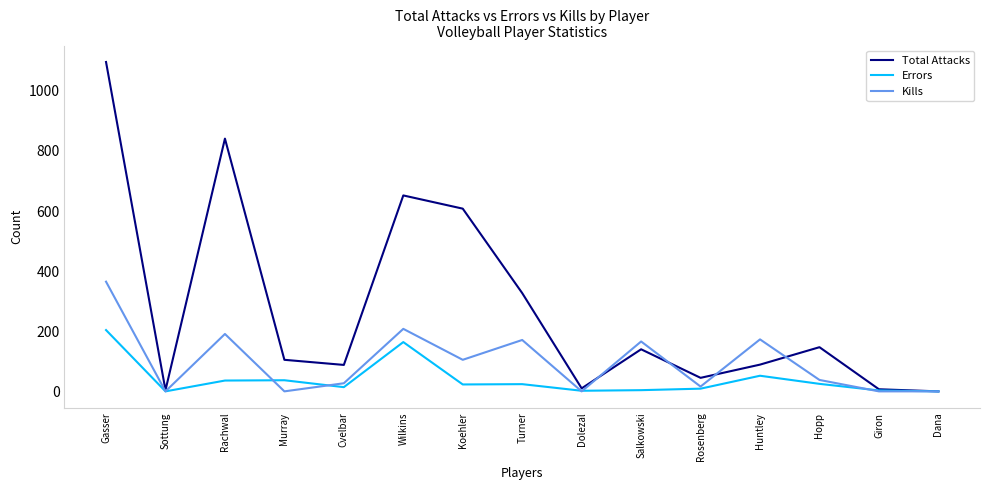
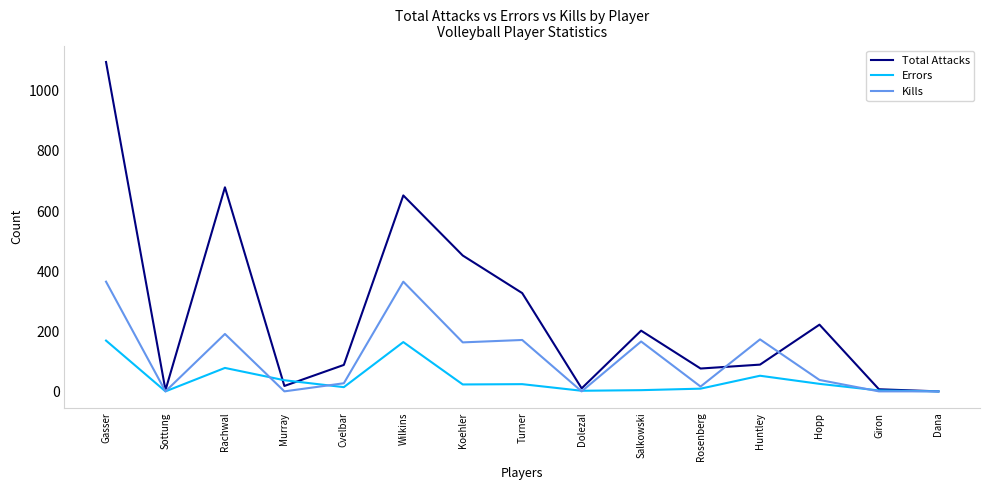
  {
    "Total Attacks": {
      "Gasser": 1100,
-     "Rachwal": 840,
-     "Murray": 110,
+     "Rachwal": 680,
+     "Murray": 20,
      "Cvelbar": 90,
      "Wilkins": 650,
-     "Koehler": 610,
+     "Koehler": 450,
      "Turner": 330,
-     "Salkowski": 140,
-     "Rosenberg": 50,
+     "Salkowski": 200,
+     "Rosenberg": 80,
      "Huntley": 90,
-     "Hopp": 150
+     "Hopp": 220
    },
    "Errors": {
-     "Gasser": 200,
-     "Rachwal": 40,
+     "Gasser": 170,
+     "Rachwal": 80,
      "Murray": 40,
      "Cvelbar": 10,
      "Wilkins": 160,
      "Koehler": 20,
      "Turner": 20,
      "Salkowski": 0,
      "Huntley": 50,
      "Hopp": 30
    },
    "Kills": {
      "Gasser": 370,
      "Rachwal": 190,
      "Murray": 0,
      "Cvelbar": 30,
-     "Wilkins": 210,
-     "Koehler": 110,
+     "Wilkins": 370,
+     "Koehler": 160,
      "Turner": 170,
      "Salkowski": 170,
      "Huntley": 170,
      "Hopp": 40
    }
  }
